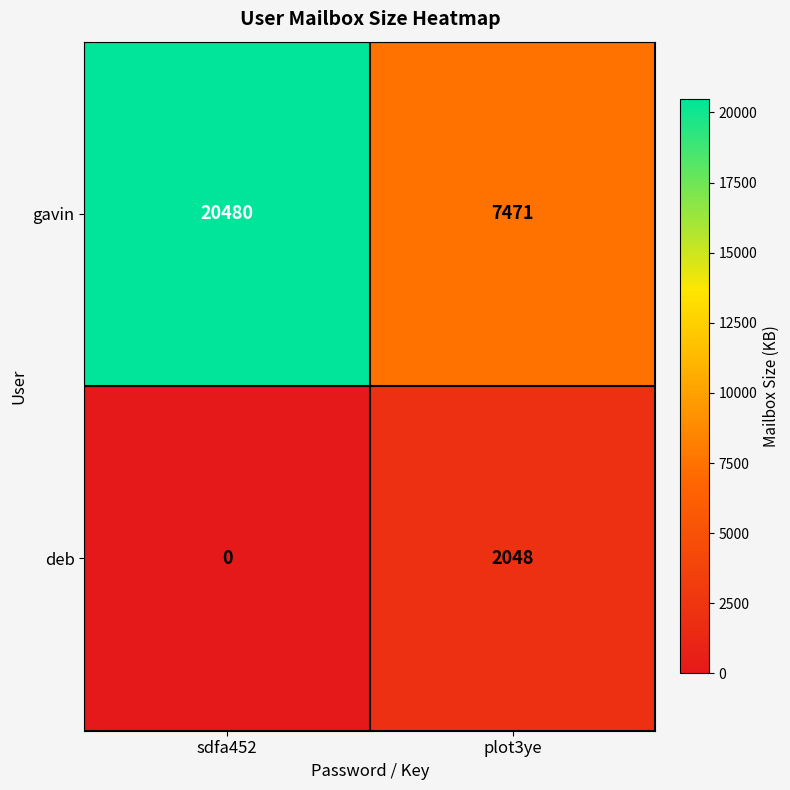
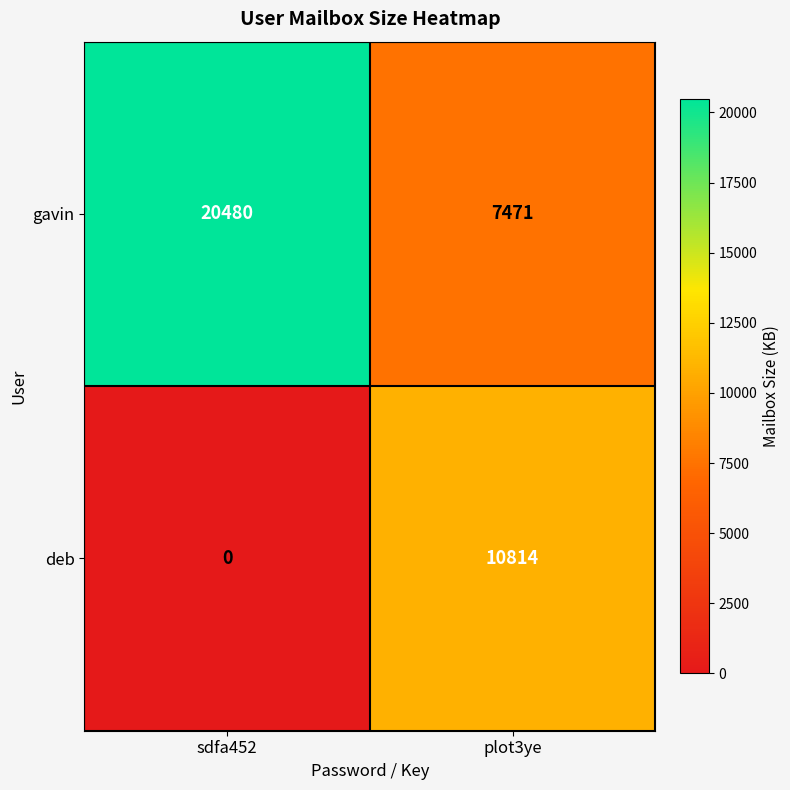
  {
    "gavin": {
      "sdfa452": 20480,
      "plot3ye": 7471
    },
    "deb": {
      "sdfa452": 0,
-     "plot3ye": 2048
+     "plot3ye": 10814
    }
  }
